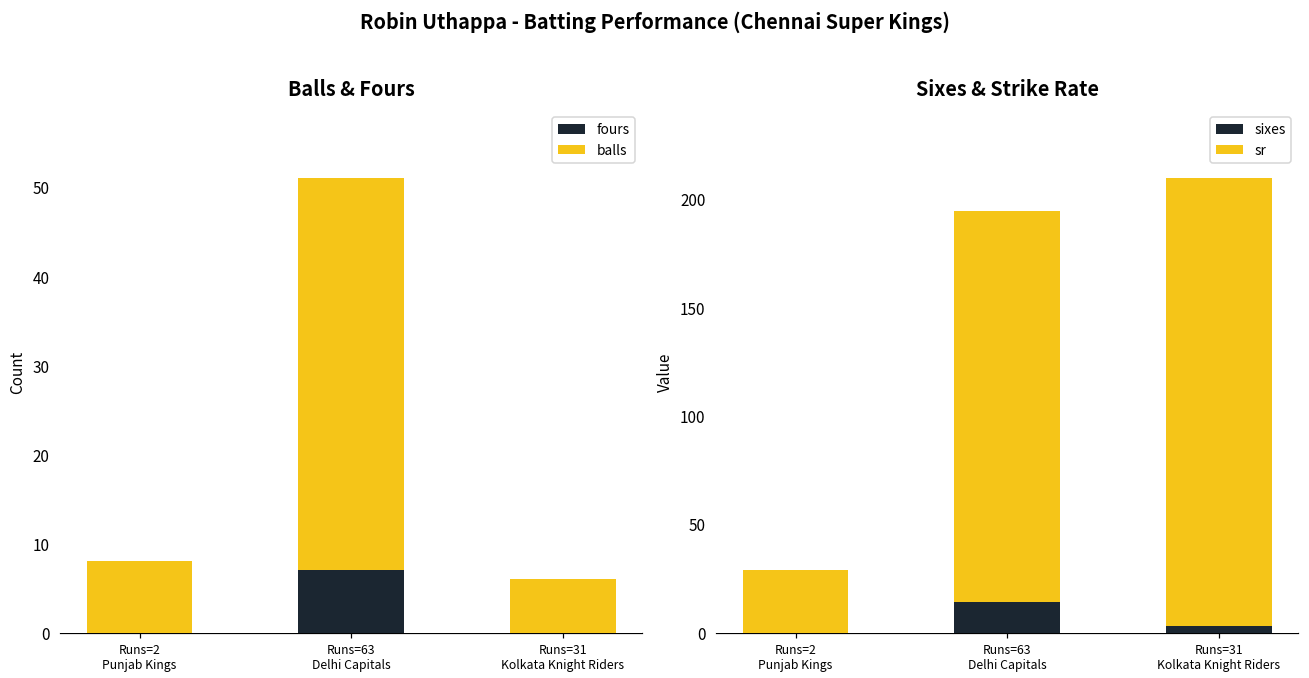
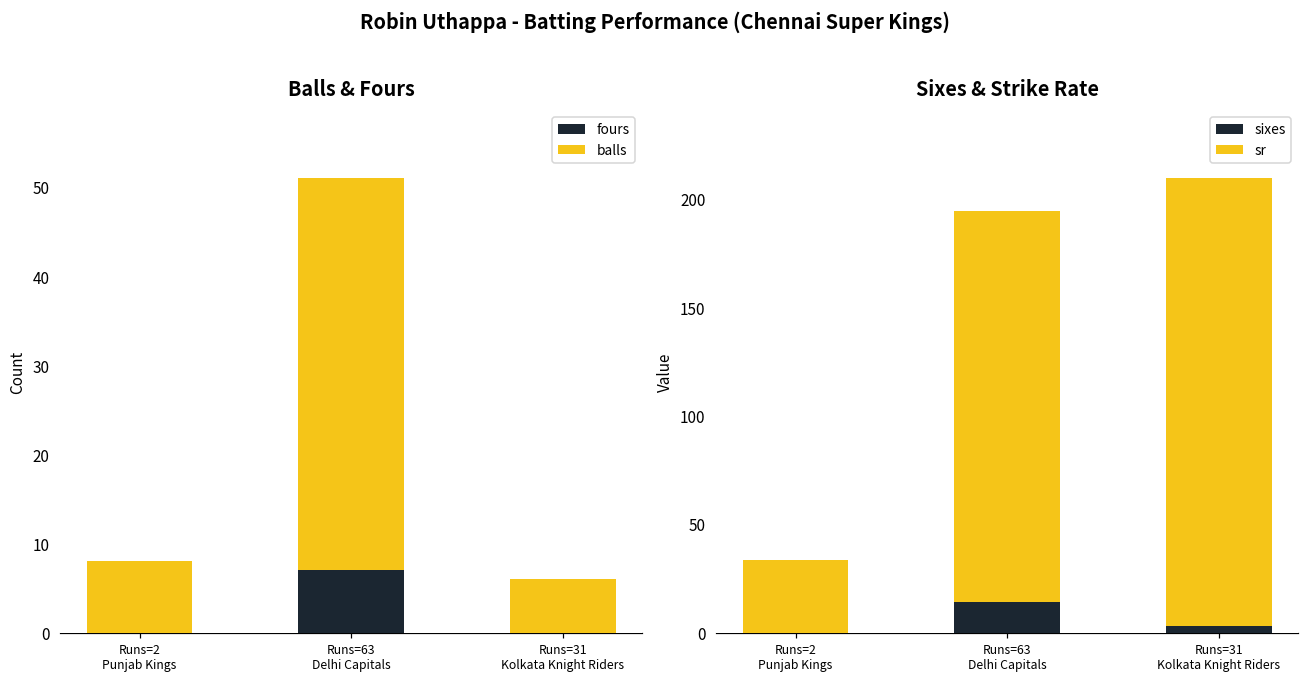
  {
    "Balls & Fours": {
      "fours": {
        "Runs=2 Punjab Kings": 0,
        "Runs=63 Delhi Capitals": 7,
        "Runs=31 Kolkata Knight Riders": 0
      },
      "balls": {
        "Runs=2 Punjab Kings": 8,
        "Runs=63 Delhi Capitals": 44,
        "Runs=31 Kolkata Knight Riders": 6
      }
    },
    "Sixes & Strike Rate": {
      "sixes": {
        "Runs=2 Punjab Kings": 0,
        "Runs=63 Delhi Capitals": 14,
        "Runs=31 Kolkata Knight Riders": 3
      },
      "sr": {
-       "Runs=2 Punjab Kings": 29,
+       "Runs=2 Punjab Kings": 33,
        "Runs=63 Delhi Capitals": 180,
        "Runs=31 Kolkata Knight Riders": 207
      }
    }
  }
